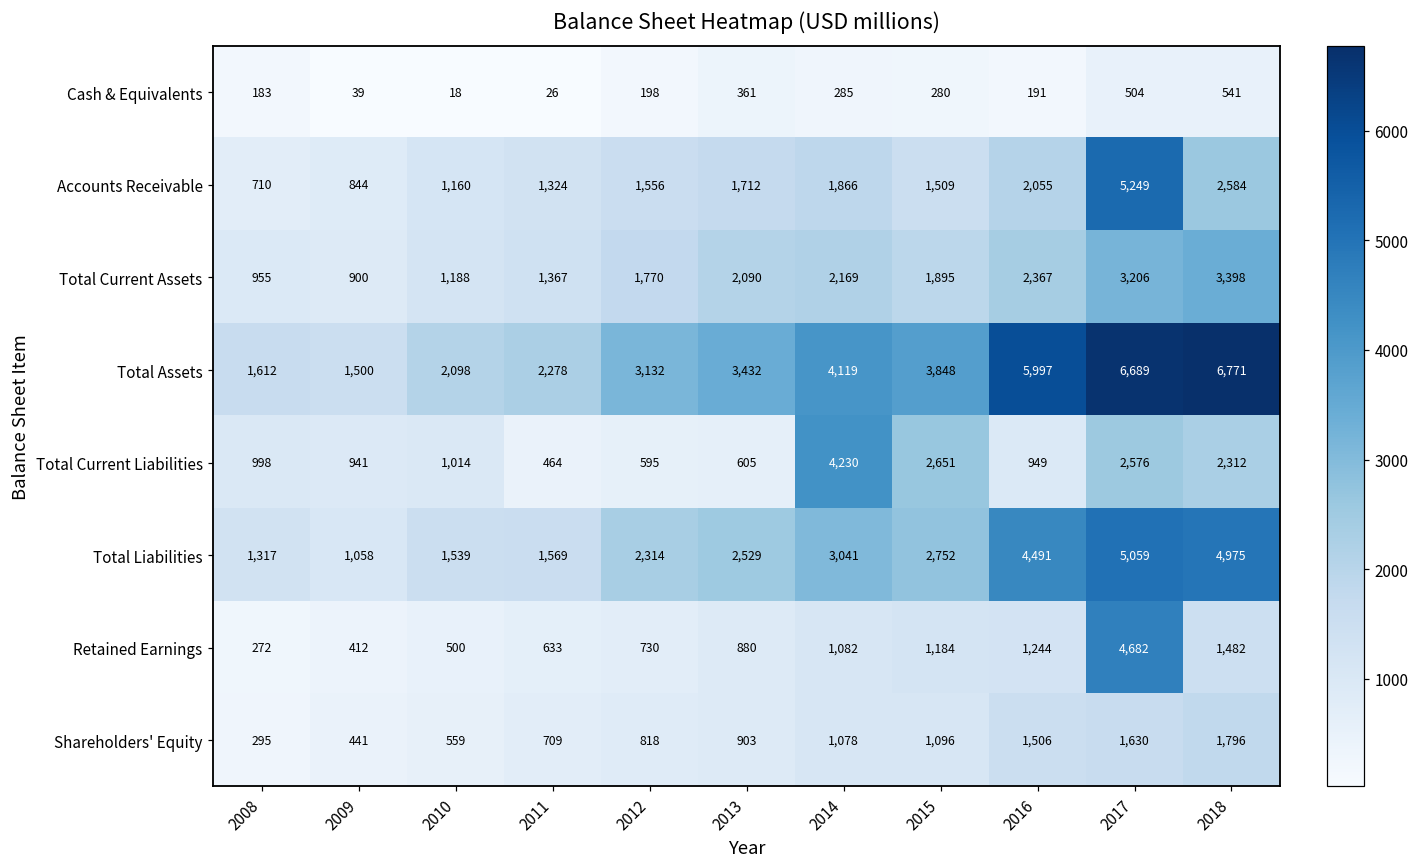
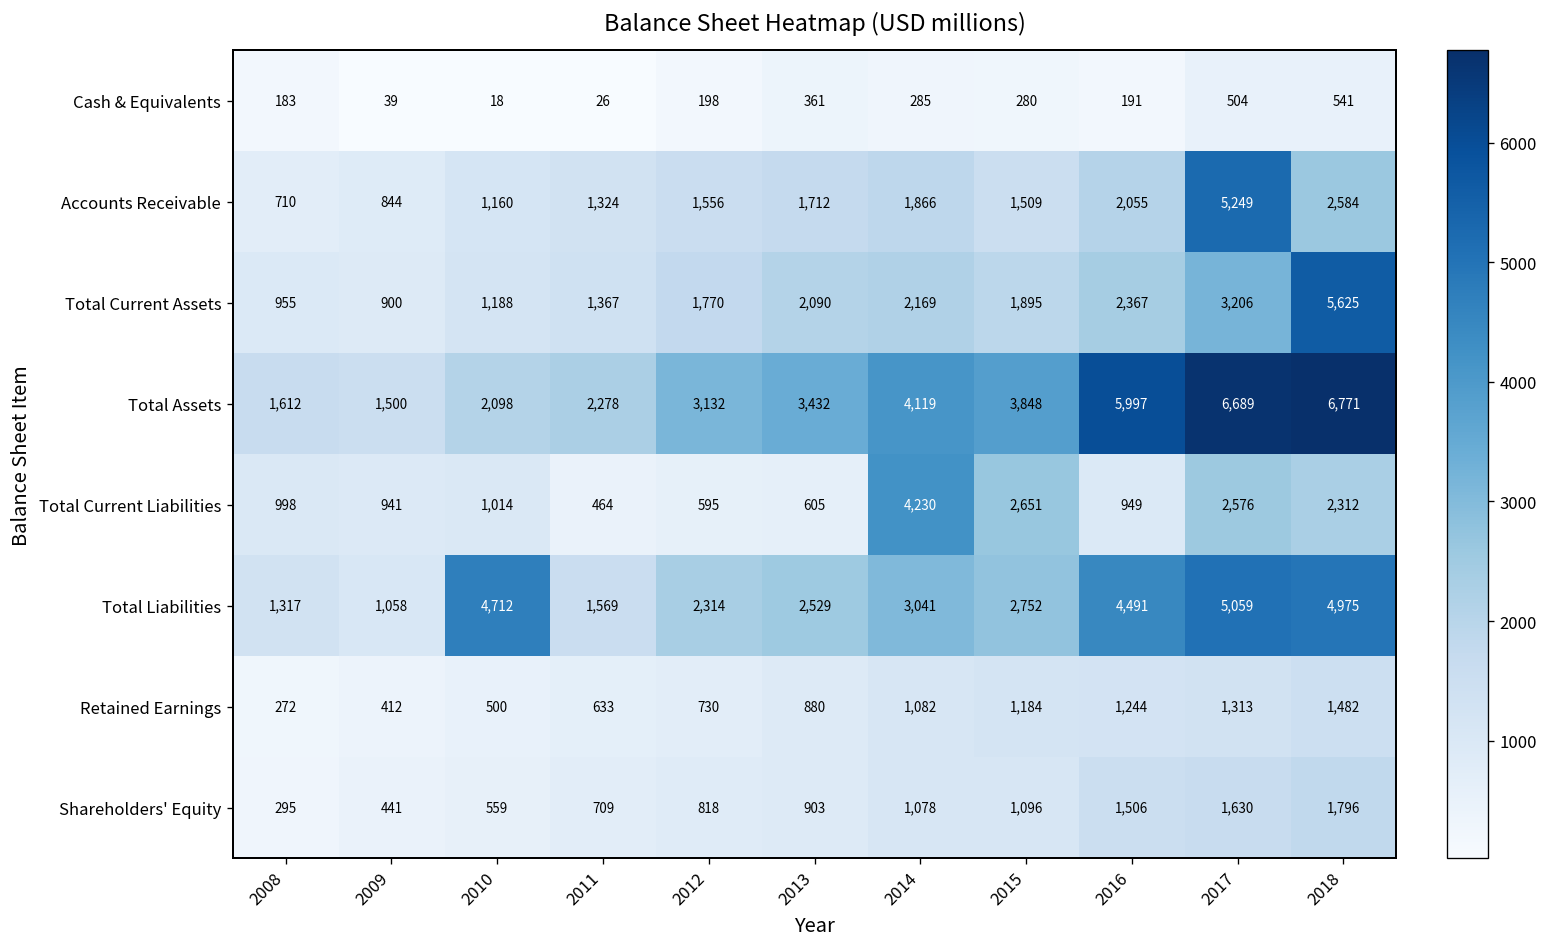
  {
    "Cash & Equivalents": {
      "2008": "183",
      "2009": "39",
      "2010": "18",
      "2011": "26",
      "2012": "198",
      "2013": "361",
      "2014": "285",
      "2015": "280",
      "2016": "191",
      "2017": "504",
      "2018": "541"
    },
    "Accounts Receivable": {
      "2008": "710",
      "2009": "844",
      "2010": "1,160",
      "2011": "1,324",
      "2012": "1,556",
      "2013": "1,712",
      "2014": "1,866",
      "2015": "1,509",
      "2016": "2,055",
      "2017": "5,249",
      "2018": "2,584"
    },
    "Total Current Assets": {
      "2008": "955",
      "2009": "900",
      "2010": "1,188",
      "2011": "1,367",
      "2012": "1,770",
      "2013": "2,090",
      "2014": "2,169",
      "2015": "1,895",
      "2016": "2,367",
      "2017": "3,206",
-     "2018": "3,398"
+     "2018": "5,625"
    },
    "Total Assets": {
      "2008": "1,612",
      "2009": "1,500",
      "2010": "2,098",
      "2011": "2,278",
      "2012": "3,132",
      "2013": "3,432",
      "2014": "4,119",
      "2015": "3,848",
      "2016": "5,997",
      "2017": "6,689",
      "2018": "6,771"
    },
    "Total Current Liabilities": {
      "2008": "998",
      "2009": "941",
      "2010": "1,014",
      "2011": "464",
      "2012": "595",
      "2013": "605",
      "2014": "4,230",
      "2015": "2,651",
      "2016": "949",
      "2017": "2,576",
      "2018": "2,312"
    },
    "Total Liabilities": {
      "2008": "1,317",
      "2009": "1,058",
-     "2010": "1,539",
+     "2010": "4,712",
      "2011": "1,569",
      "2012": "2,314",
      "2013": "2,529",
      "2014": "3,041",
      "2015": "2,752",
      "2016": "4,491",
      "2017": "5,059",
      "2018": "4,975"
    },
    "Retained Earnings": {
      "2008": "272",
      "2009": "412",
      "2010": "500",
      "2011": "633",
      "2012": "730",
      "2013": "880",
      "2014": "1,082",
      "2015": "1,184",
      "2016": "1,244",
-     "2017": "4,682",
+     "2017": "1,313",
      "2018": "1,482"
    },
    "Shareholders' Equity": {
      "2008": "295",
      "2009": "441",
      "2010": "559",
      "2011": "709",
      "2012": "818",
      "2013": "903",
      "2014": "1,078",
      "2015": "1,096",
      "2016": "1,506",
      "2017": "1,630",
      "2018": "1,796"
    }
  }
